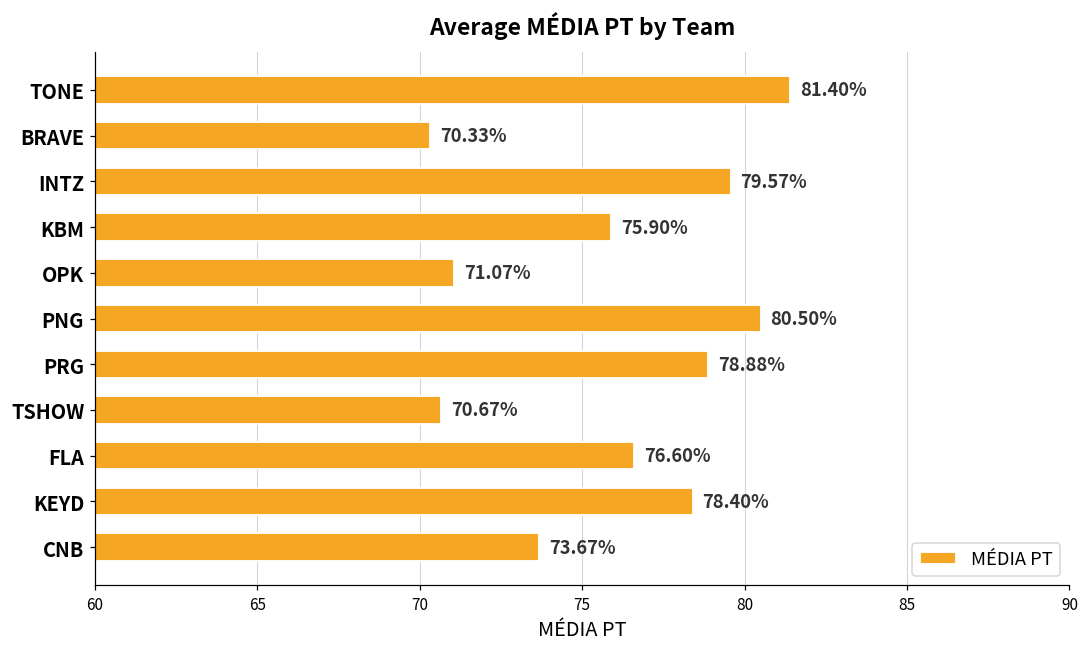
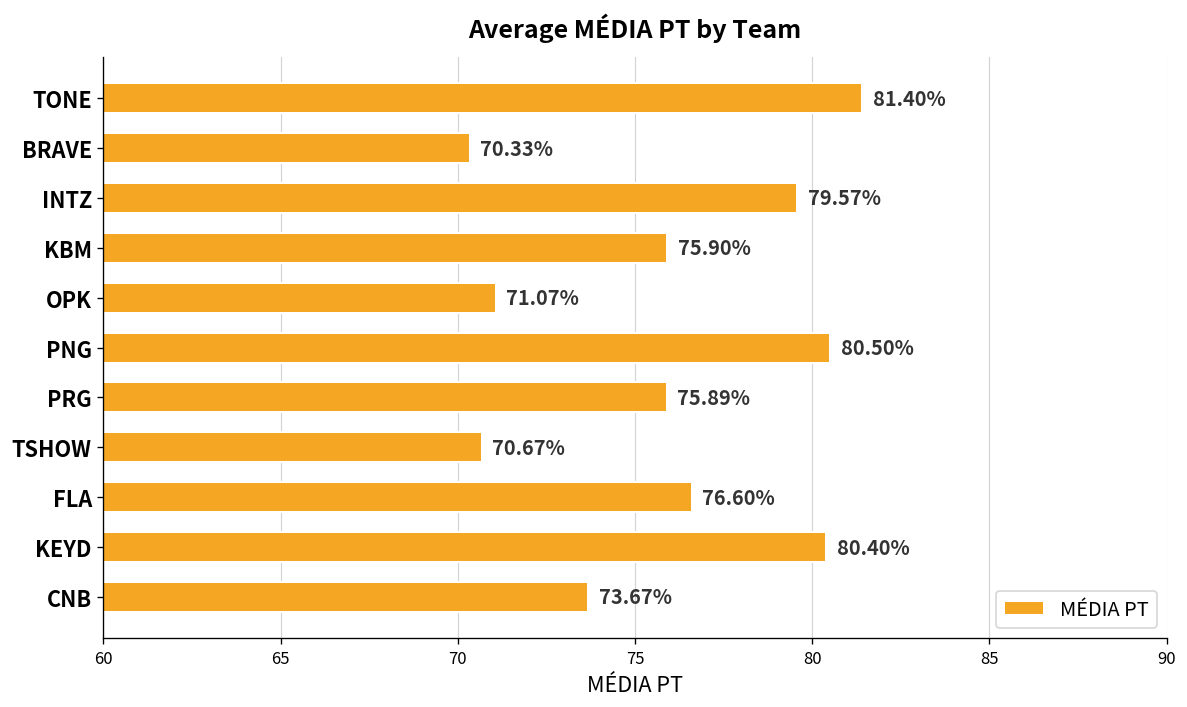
  {
    "TONE": "81.40%",
    "BRAVE": "70.33%",
    "INTZ": "79.57%",
    "KBM": "75.90%",
    "OPK": "71.07%",
    "PNG": "80.50%",
-   "PRG": "78.88%",
+   "PRG": "75.89%",
    "TSHOW": "70.67%",
    "FLA": "76.60%",
-   "KEYD": "78.40%",
+   "KEYD": "80.40%",
    "CNB": "73.67%"
  }
